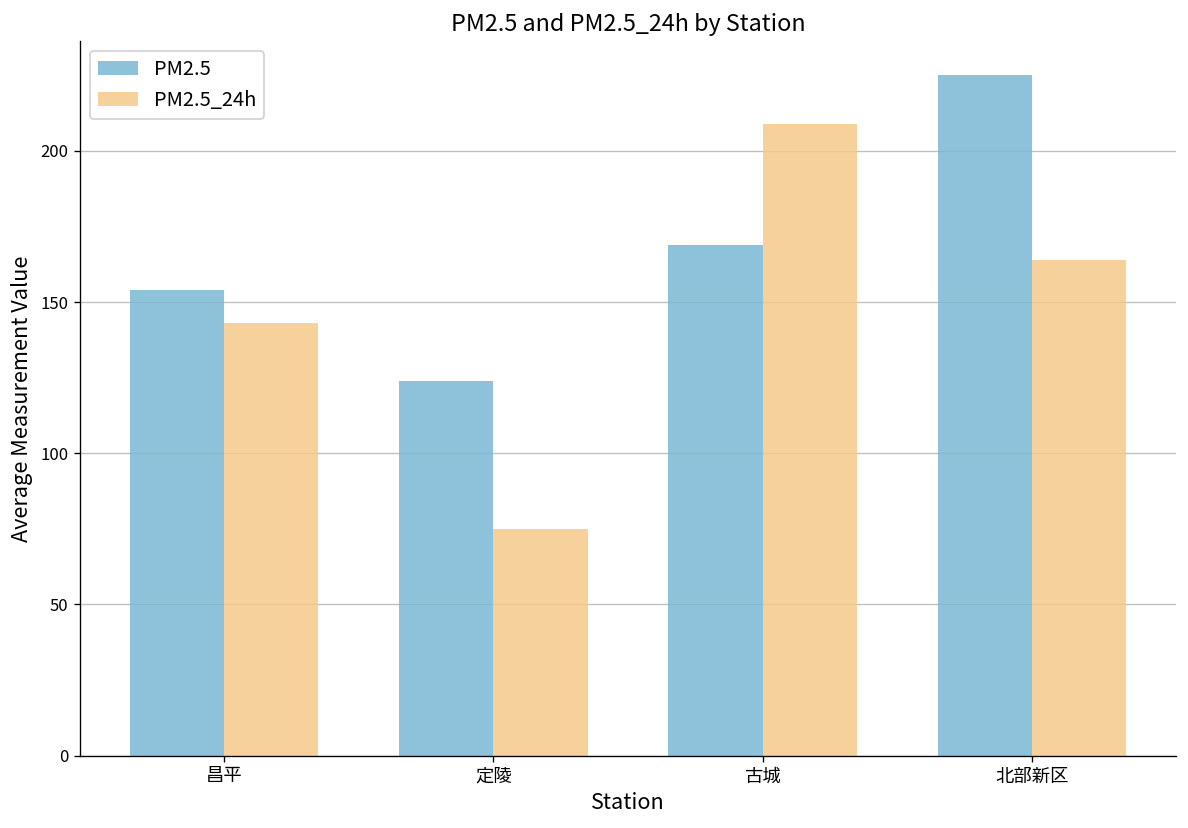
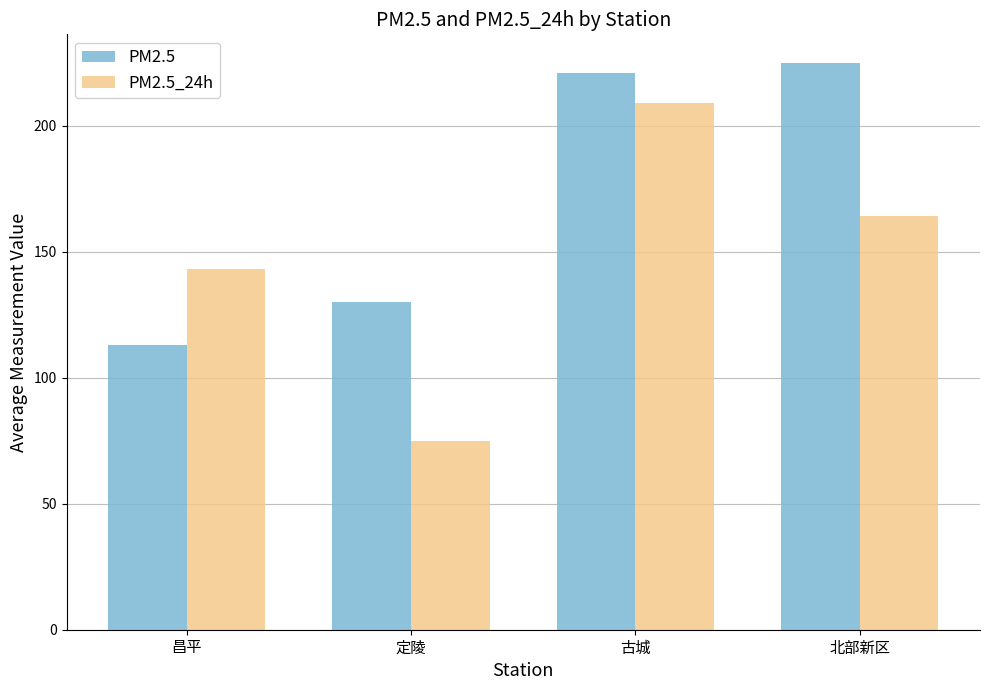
  {
    "PM2.5": {
-     "昌平": 154,
-     "定陵": 124,
-     "古城": 169,
+     "昌平": 113,
+     "定陵": 130,
+     "古城": 221,
      "北部新区": 225
    },
    "PM2.5_24h": {
      "昌平": 143,
      "定陵": 75,
      "古城": 209,
      "北部新区": 164
    }
  }
